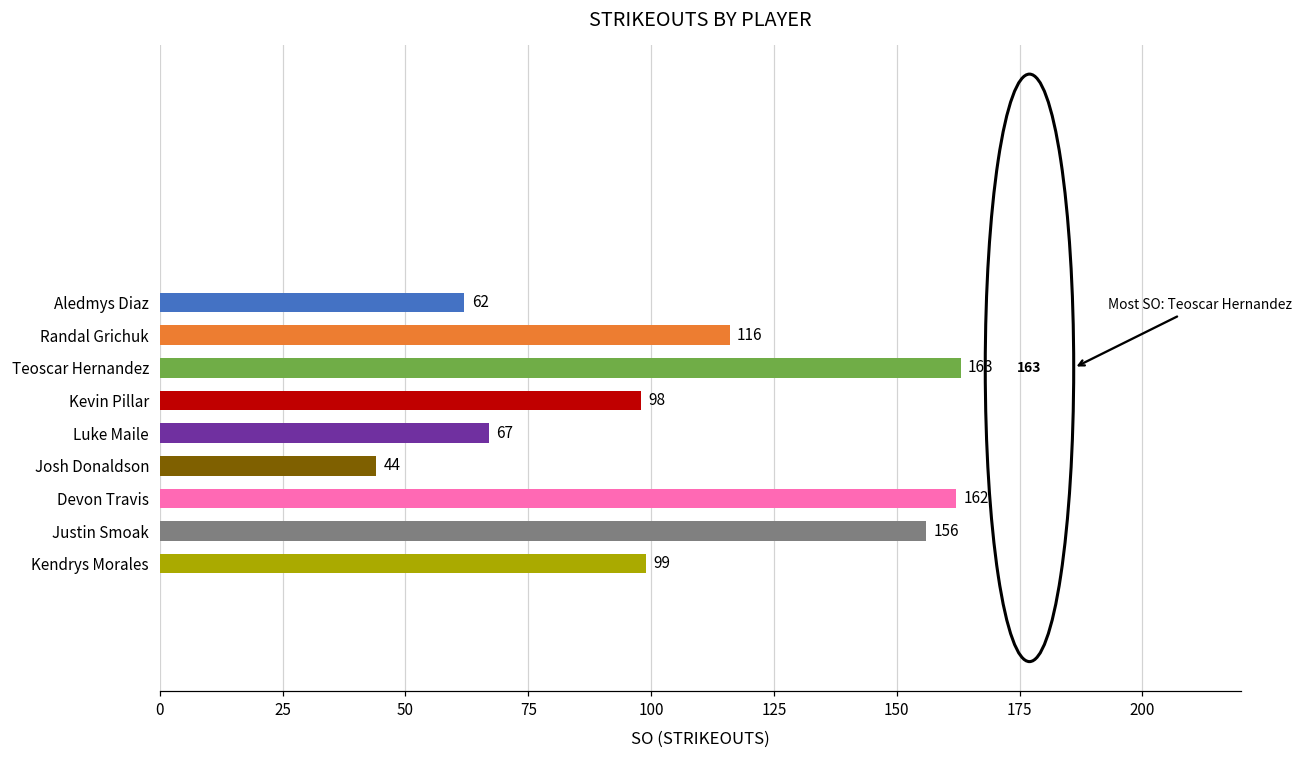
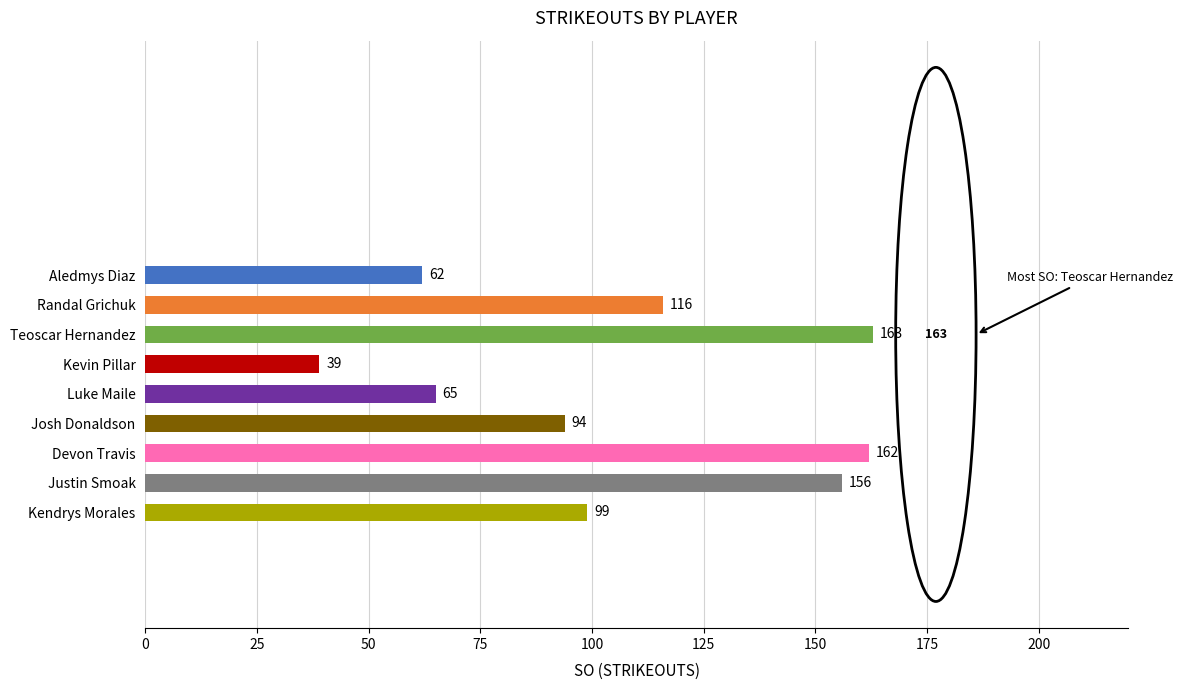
  {
    "Aledmys Diaz": 62,
    "Randal Grichuk": 116,
    "Teoscar Hernandez": 163,
-   "Kevin Pillar": 98,
-   "Luke Maile": 67,
-   "Josh Donaldson": 44,
+   "Kevin Pillar": 39,
+   "Luke Maile": 65,
+   "Josh Donaldson": 94,
    "Devon Travis": 162,
    "Justin Smoak": 156,
    "Kendrys Morales": 99
  }
